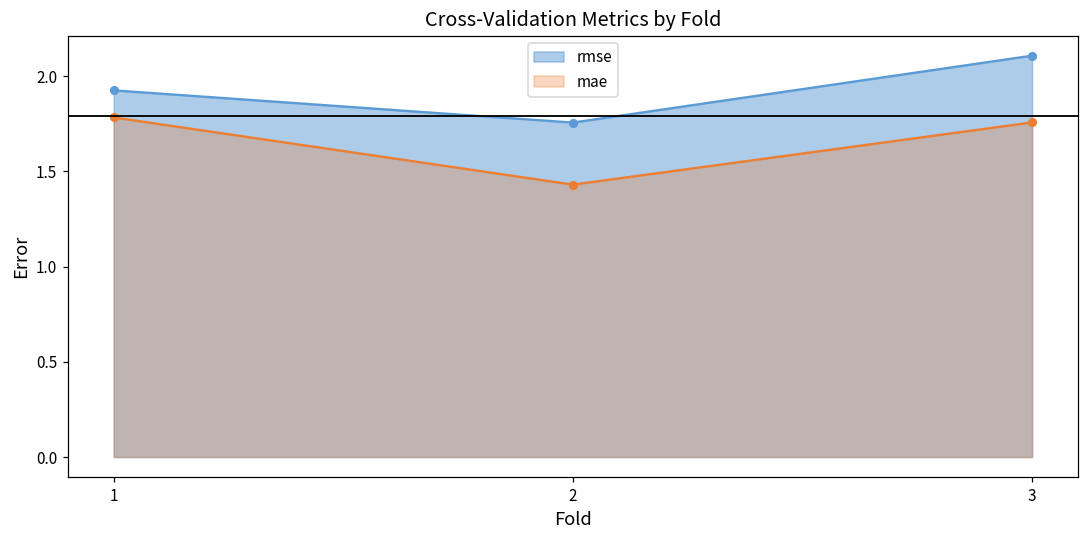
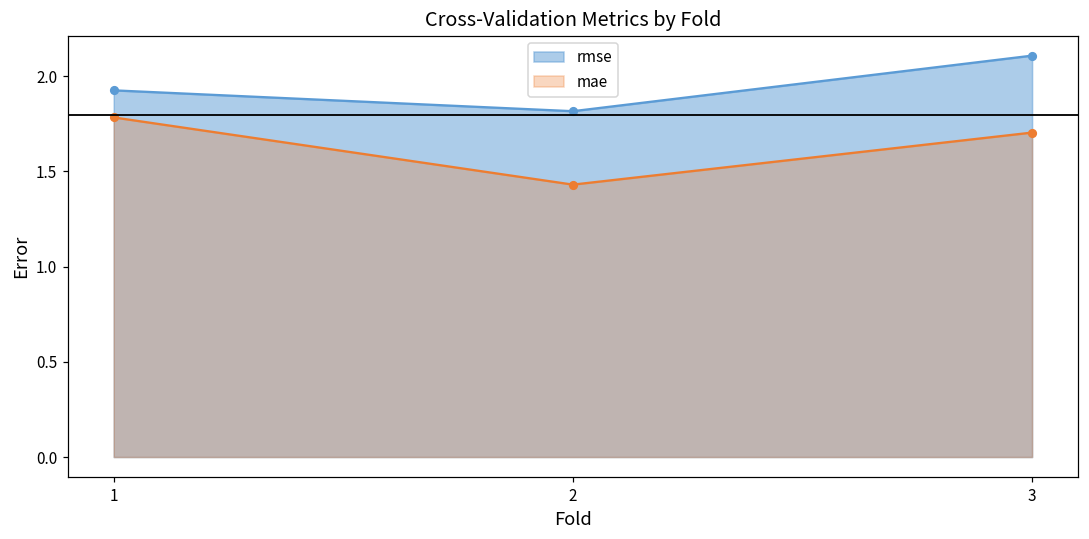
  {
    "rmse": {
      "1": 1.93,
-     "2": 1.76,
+     "2": 1.82,
      "3": 2.11
    },
    "mae": {
      "1": 1.78,
      "2": 1.43,
-     "3": 1.76
+     "3": 1.70
    }
  }
